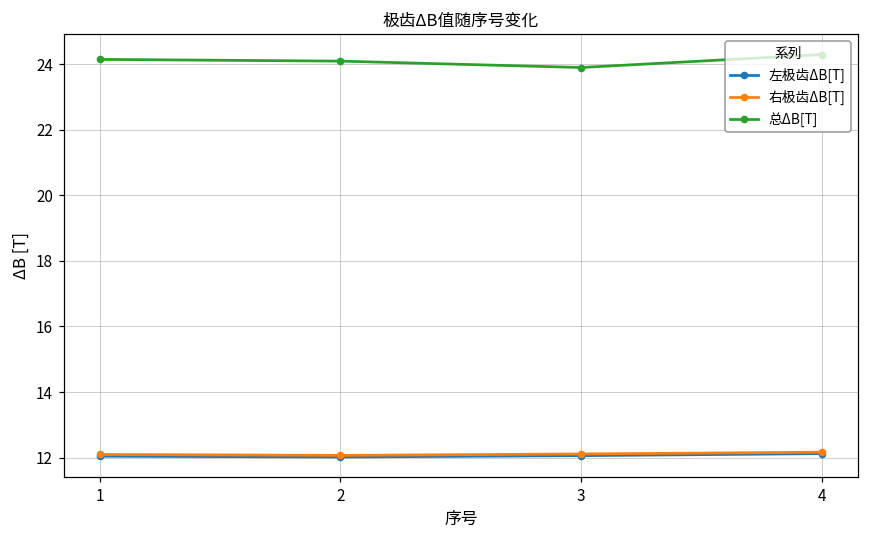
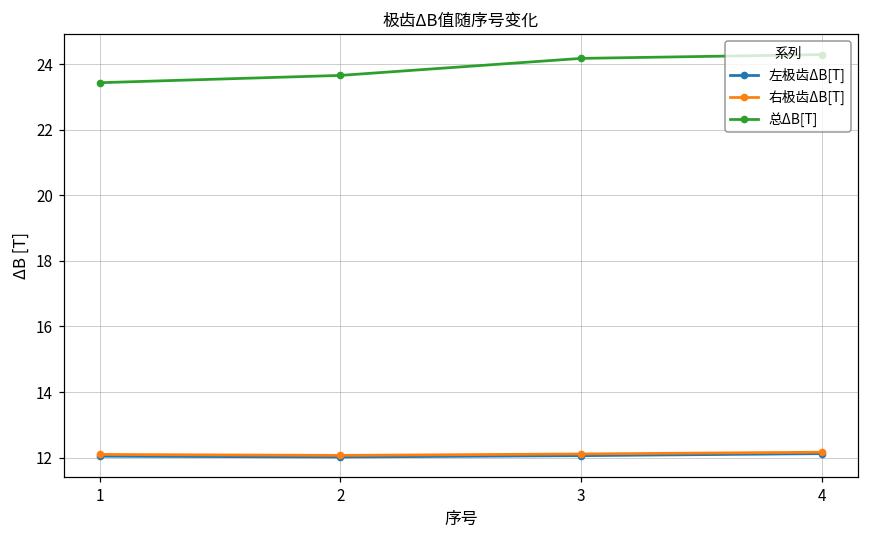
  {
    "总ΔB[T]": {
-     "1": 24.1,
-     "2": 24.1,
-     "3": 23.9
+     "1": 23.4,
+     "2": 23.7,
+     "3": 24.2
    }
  }
